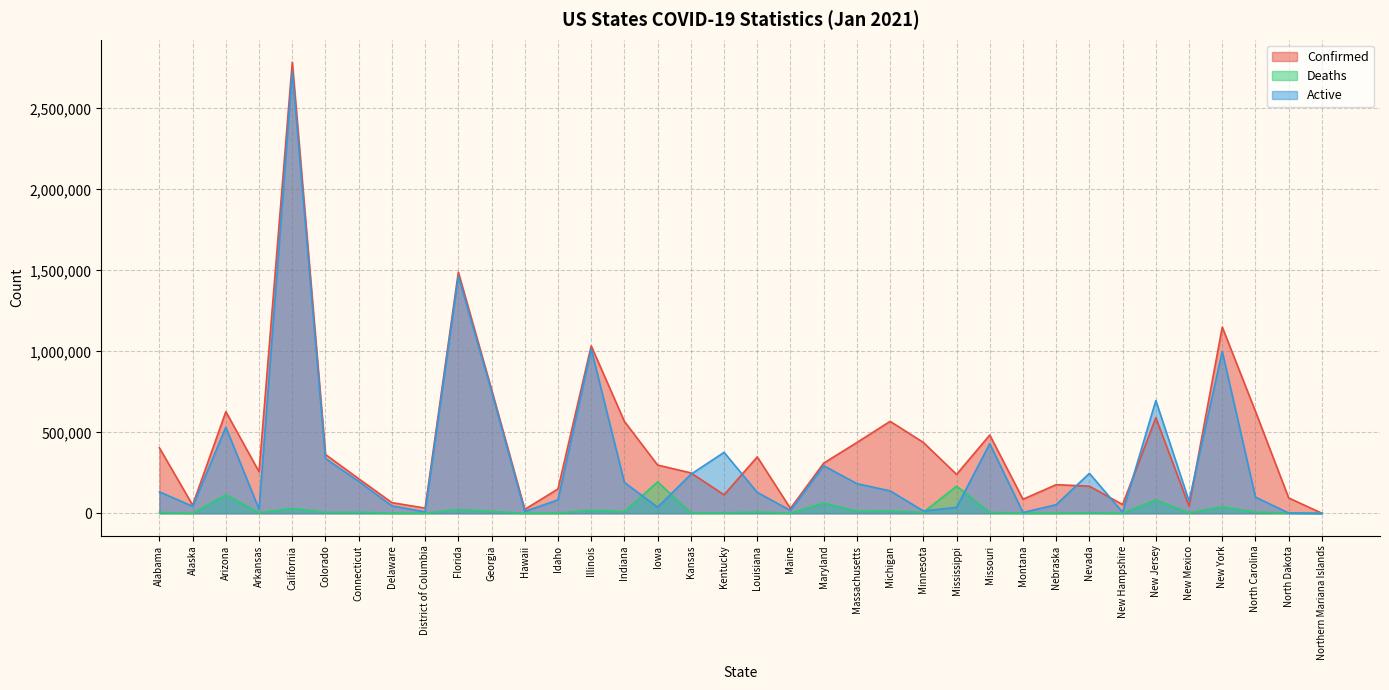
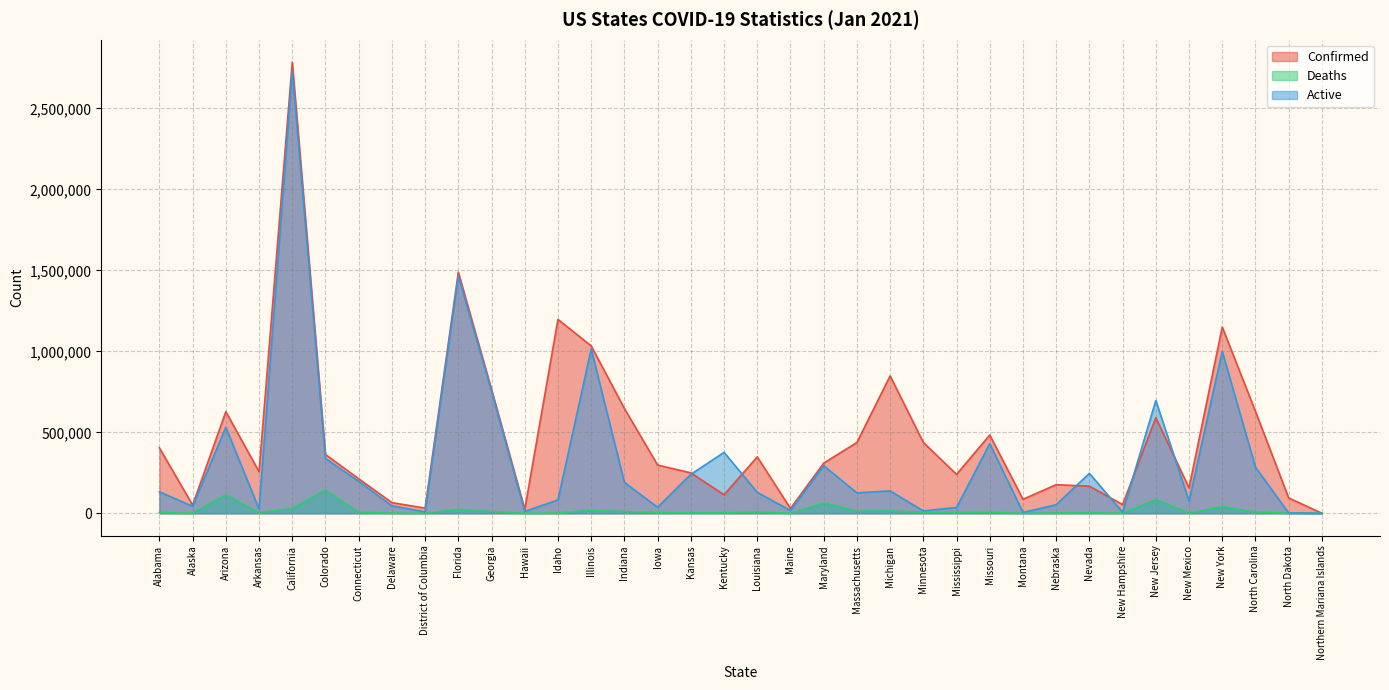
  {
    "Confirmed": {
      "Alabama": "400,000",
      "Arizona": "630,000",
      "Arkansas": "260,000",
      "California": "2,780,000",
      "Colorado": "360,000",
      "Connecticut": "210,000",
      "Delaware": "70,000",
      "District of Columbia": "30,000",
      "Florida": "1,490,000",
-     "Idaho": "150,000",
+     "Idaho": "1,200,000",
      "Illinois": "1,030,000",
-     "Indiana": "570,000",
+     "Indiana": "650,000",
      "Iowa": "300,000",
      "Kentucky": "110,000",
      "Louisiana": "350,000",
      "Maryland": "310,000",
      "Massachusetts": "440,000",
-     "Michigan": "570,000",
+     "Michigan": "850,000",
      "Minnesota": "440,000",
      "Mississippi": "240,000",
      "Missouri": "480,000",
      "Montana": "90,000",
      "Nebraska": "180,000",
      "Nevada": "170,000",
      "New Hampshire": "50,000",
      "New Jersey": "590,000",
-     "New Mexico": "40,000",
+     "New Mexico": "160,000",
      "New York": "1,150,000",
      "North Carolina": "630,000",
      "North Dakota": "90,000"
    },
    "Deaths": {
      "Alabama": "10,000",
      "Alaska": "0",
      "Arizona": "110,000",
      "Arkansas": "0",
      "California": "30,000",
-     "Colorado": "10,000",
+     "Colorado": "140,000",
      "Connecticut": "10,000",
      "Delaware": "0",
      "Florida": "20,000",
      "Georgia": "10,000",
      "Idaho": "0",
      "Illinois": "20,000",
      "Indiana": "10,000",
-     "Iowa": "190,000",
+     "Iowa": "0",
      "Kansas": "0",
      "Kentucky": "0",
      "Louisiana": "10,000",
      "Maine": "0",
      "Maryland": "60,000",
      "Massachusetts": "10,000",
      "Michigan": "10,000",
-     "Mississippi": "170,000",
+     "Mississippi": "10,000",
      "Missouri": "10,000",
      "Nebraska": "0",
      "Nevada": "0",
      "New Jersey": "80,000",
      "New Mexico": "0",
      "New York": "40,000",
      "North Carolina": "10,000"
    },
    "Active": {
      "Alabama": "130,000",
      "Arizona": "530,000",
      "Arkansas": "30,000",
      "California": "2,730,000",
      "Colorado": "340,000",
      "Connecticut": "200,000",
      "Delaware": "50,000",
      "Florida": "1,470,000",
      "Idaho": "80,000",
      "Illinois": "1,010,000",
      "Indiana": "190,000",
      "Iowa": "40,000",
      "Kentucky": "380,000",
      "Louisiana": "130,000",
      "Maryland": "290,000",
-     "Massachusetts": "180,000",
+     "Massachusetts": "130,000",
      "Michigan": "140,000",
      "Mississippi": "40,000",
      "Missouri": "430,000",
      "Nebraska": "50,000",
      "Nevada": "250,000",
      "New Jersey": "700,000",
      "New Mexico": "80,000",
      "New York": "1,000,000",
-     "North Carolina": "100,000"
+     "North Carolina": "280,000"
    }
  }
